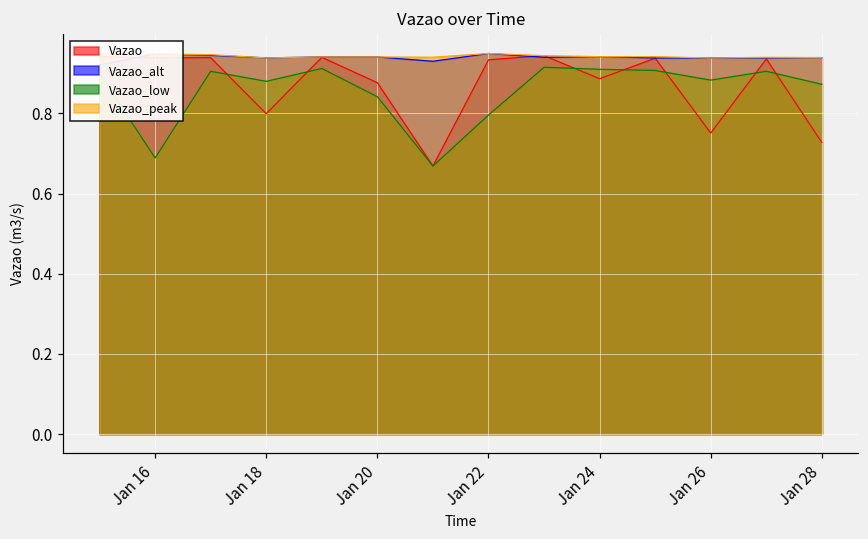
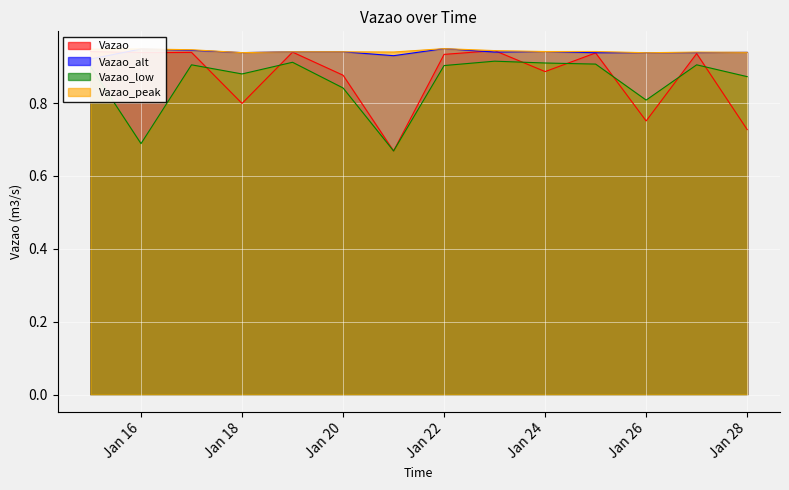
  {
    "Vazao": {
      "Jan 18": 0.80,
      "Jan 20": 0.88,
      "Jan 22": 0.93,
      "Jan 24": 0.89,
      "Jan 26": 0.75,
      "Jan 28": 0.73
    },
    "Vazao_low": {
      "Jan 16": 0.69,
      "Jan 18": 0.88,
      "Jan 20": 0.84,
-     "Jan 22": 0.80,
+     "Jan 22": 0.90,
      "Jan 24": 0.91,
-     "Jan 26": 0.88,
+     "Jan 26": 0.81,
      "Jan 28": 0.87
    }
  }
